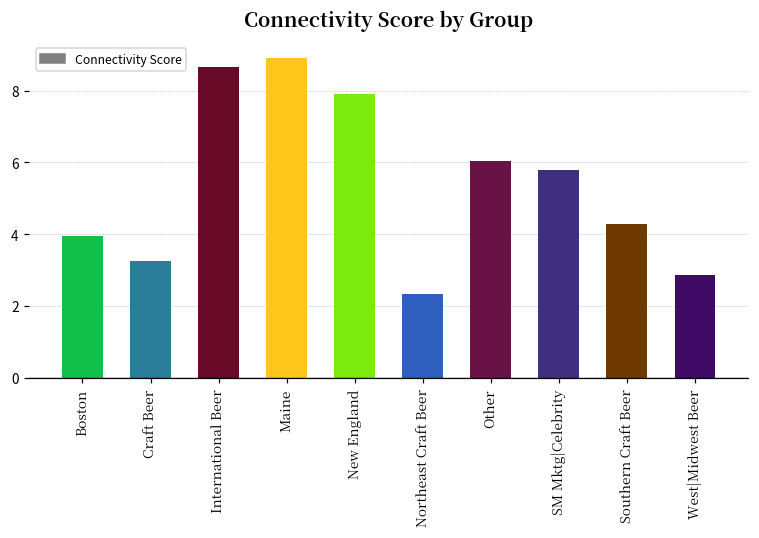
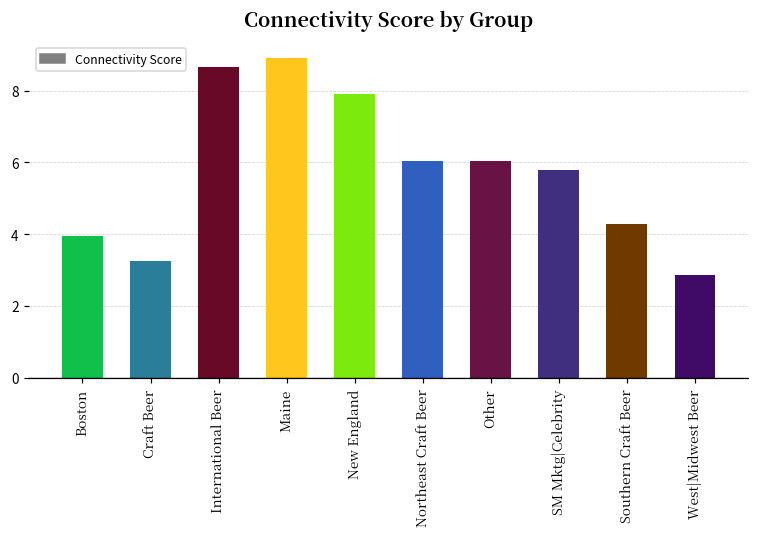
  {
    "Boston": 4.0,
    "Craft Beer": 3.3,
    "International Beer": 8.7,
    "Maine": 8.9,
    "New England": 7.9,
-   "Northeast Craft Beer": 2.3,
+   "Northeast Craft Beer": 6.0,
    "Other": 6.0,
    "SM Mktg|Celebrity": 5.8,
    "Southern Craft Beer": 4.3,
    "West|Midwest Beer": 2.9
  }
